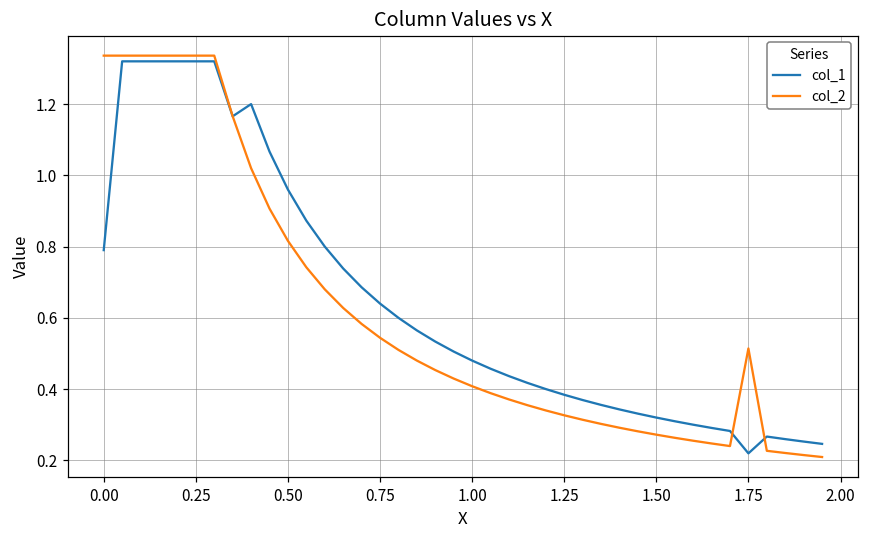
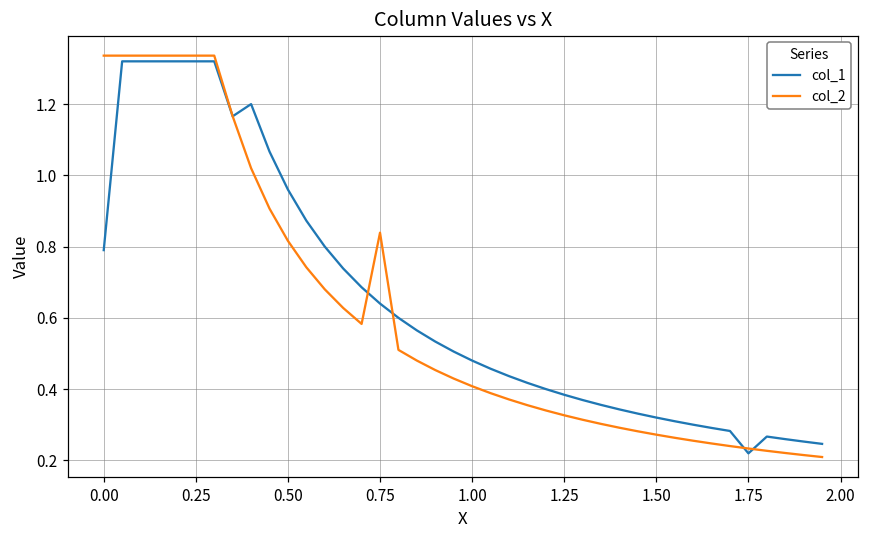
  {
    "col_1": {
      "0.00": 0.79,
      "0.25": 1.32,
      "0.50": 0.96,
      "0.75": 0.64,
      "1.00": 0.48,
      "1.25": 0.38,
      "1.50": 0.32,
      "1.75": 0.22
    },
    "col_2": {
      "0.00": 1.34,
      "0.25": 1.34,
      "0.50": 0.82,
-     "0.75": 0.54,
+     "0.75": 0.84,
      "1.00": 0.41,
      "1.25": 0.33,
      "1.50": 0.27,
-     "1.75": 0.51
+     "1.75": 0.23
    }
  }
